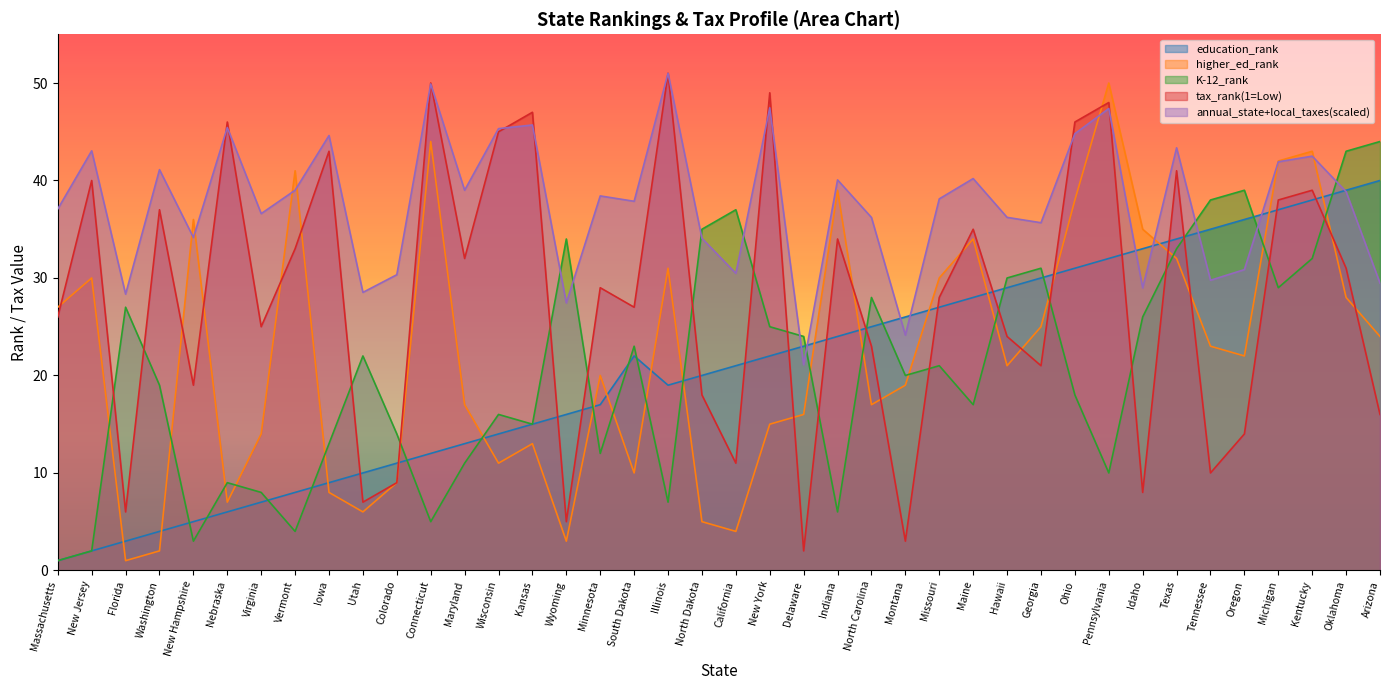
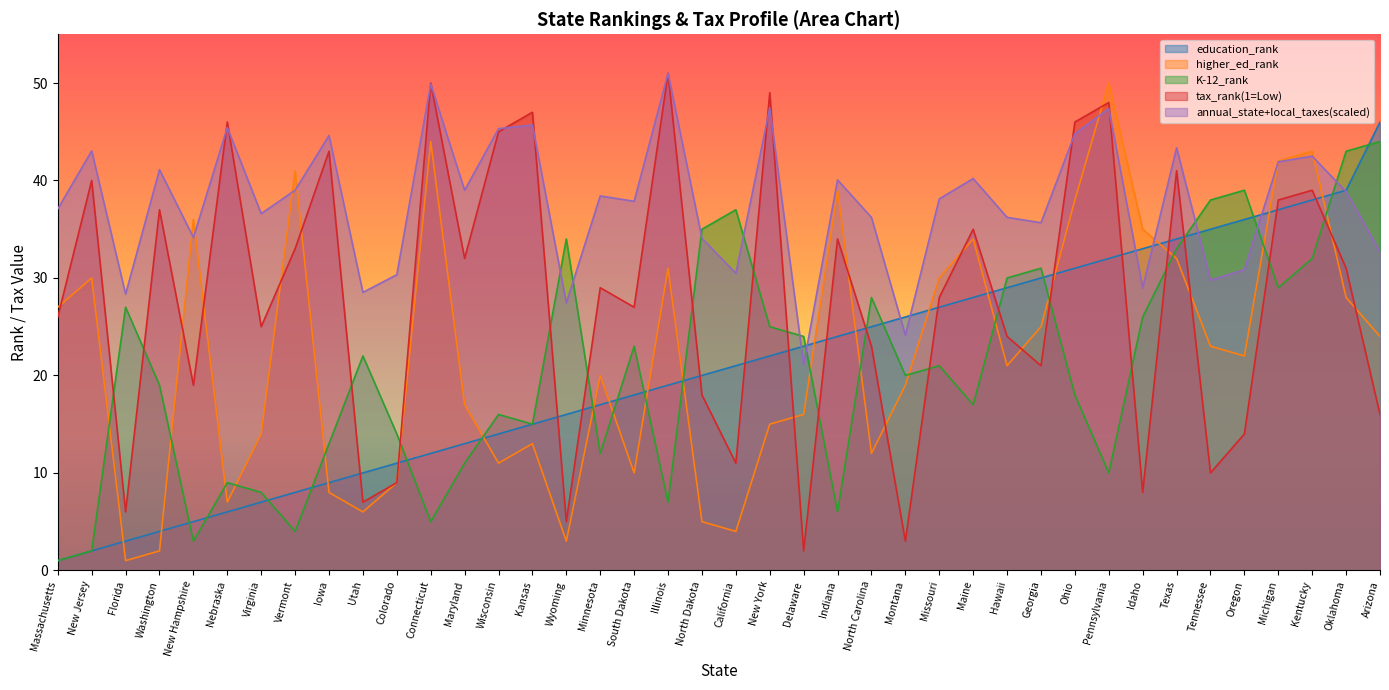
  {
    "education_rank": {
      "Florida": 3,
      "Washington": 4,
      "New Hampshire": 5,
      "Nebraska": 6,
      "Virginia": 7,
      "Vermont": 8,
      "Iowa": 9,
      "Utah": 10,
      "Colorado": 11,
      "Connecticut": 12,
      "Maryland": 13,
      "Wisconsin": 14,
      "Wyoming": 16,
      "Minnesota": 17,
-     "South Dakota": 22,
+     "South Dakota": 18,
      "Illinois": 19,
      "North Dakota": 20,
      "California": 21,
      "New York": 22,
      "Delaware": 23,
      "Indiana": 24,
      "North Carolina": 25,
      "Montana": 26,
      "Missouri": 27,
      "Maine": 28,
      "Hawaii": 29,
      "Georgia": 30,
      "Ohio": 31,
      "Pennsylvania": 32,
      "Idaho": 33,
      "Texas": 34,
      "Tennessee": 35,
      "Oregon": 36,
      "Michigan": 37,
      "Kentucky": 38,
-     "Arizona": 40
+     "Arizona": 46
    },
    "higher_ed_rank": {
      "Massachusetts": 27,
      "New Jersey": 30,
      "Florida": 1,
      "Washington": 2,
      "New Hampshire": 36,
      "Nebraska": 7,
      "Virginia": 14,
      "Vermont": 41,
      "Iowa": 8,
      "Utah": 6,
      "Connecticut": 44,
      "Maryland": 17,
      "Wisconsin": 11,
      "Kansas": 13,
      "Wyoming": 3,
      "Minnesota": 20,
      "South Dakota": 10,
      "Illinois": 31,
      "North Dakota": 5,
      "California": 4,
      "New York": 15,
      "Delaware": 16,
      "Indiana": 39,
-     "North Carolina": 17,
+     "North Carolina": 12,
      "Montana": 19,
      "Missouri": 30,
      "Maine": 34,
      "Hawaii": 21,
      "Georgia": 25,
      "Ohio": 38,
      "Pennsylvania": 50,
      "Idaho": 35,
      "Texas": 32,
      "Tennessee": 23,
      "Oregon": 22,
      "Kentucky": 43,
      "Oklahoma": 28,
      "Arizona": 24
    },
    "K-12_rank": {
      "Florida": 27,
      "Washington": 19,
      "New Hampshire": 3,
      "Nebraska": 9,
      "Virginia": 8,
      "Vermont": 4,
      "Iowa": 13,
      "Utah": 22,
      "Colorado": 14,
      "Connecticut": 5,
      "Maryland": 11,
      "Wisconsin": 16,
      "Wyoming": 34,
      "Minnesota": 12,
      "South Dakota": 23,
      "Illinois": 7,
      "North Dakota": 35,
      "California": 37,
      "New York": 25,
      "Delaware": 24,
      "Indiana": 6,
      "North Carolina": 28,
      "Montana": 20,
      "Missouri": 21,
      "Maine": 17,
      "Hawaii": 30,
      "Georgia": 31,
      "Ohio": 18,
      "Pennsylvania": 10,
      "Idaho": 26,
      "Texas": 33,
      "Tennessee": 38,
      "Oregon": 39,
      "Michigan": 29,
      "Kentucky": 32,
      "Oklahoma": 43,
      "Arizona": 44
    },
    "tax_rank(1=Low)": {
      "Massachusetts": 26,
      "New Jersey": 40,
      "Florida": 6,
      "Washington": 37,
      "New Hampshire": 19,
      "Nebraska": 46,
      "Virginia": 25,
      "Vermont": 33,
      "Iowa": 43,
      "Utah": 7,
      "Maryland": 32,
      "Wisconsin": 45,
      "Kansas": 47,
      "Wyoming": 5,
      "Minnesota": 29,
      "South Dakota": 27,
      "North Dakota": 18,
      "California": 11,
      "New York": 49,
      "Delaware": 2,
      "Indiana": 34,
      "North Carolina": 23,
      "Montana": 3,
      "Missouri": 28,
      "Maine": 35,
      "Hawaii": 24,
      "Georgia": 21,
      "Ohio": 46,
      "Pennsylvania": 48,
      "Idaho": 8,
      "Texas": 41,
      "Tennessee": 10,
      "Oregon": 14,
      "Michigan": 38,
      "Kentucky": 39,
      "Oklahoma": 31,
      "Arizona": 16
    },
    "annual_state+local_taxes(scaled)": {
      "Massachusetts": 37,
      "New Jersey": 43,
      "Florida": 28,
      "Washington": 41,
      "New Hampshire": 34,
      "Nebraska": 45,
      "Virginia": 37,
      "Vermont": 39,
      "Iowa": 45,
      "Utah": 29,
      "Colorado": 30,
      "Maryland": 39,
      "Wisconsin": 45,
      "Kansas": 46,
      "Wyoming": 27,
      "Minnesota": 38,
      "South Dakota": 38,
      "North Dakota": 34,
      "California": 30,
      "New York": 47,
      "Delaware": 21,
      "Indiana": 40,
      "North Carolina": 36,
      "Montana": 24,
      "Missouri": 38,
      "Maine": 40,
      "Hawaii": 36,
      "Georgia": 36,
      "Ohio": 45,
      "Pennsylvania": 47,
      "Idaho": 29,
      "Texas": 43,
      "Tennessee": 30,
      "Oregon": 31,
      "Kentucky": 42,
-     "Arizona": 29
+     "Arizona": 33
    }
  }
